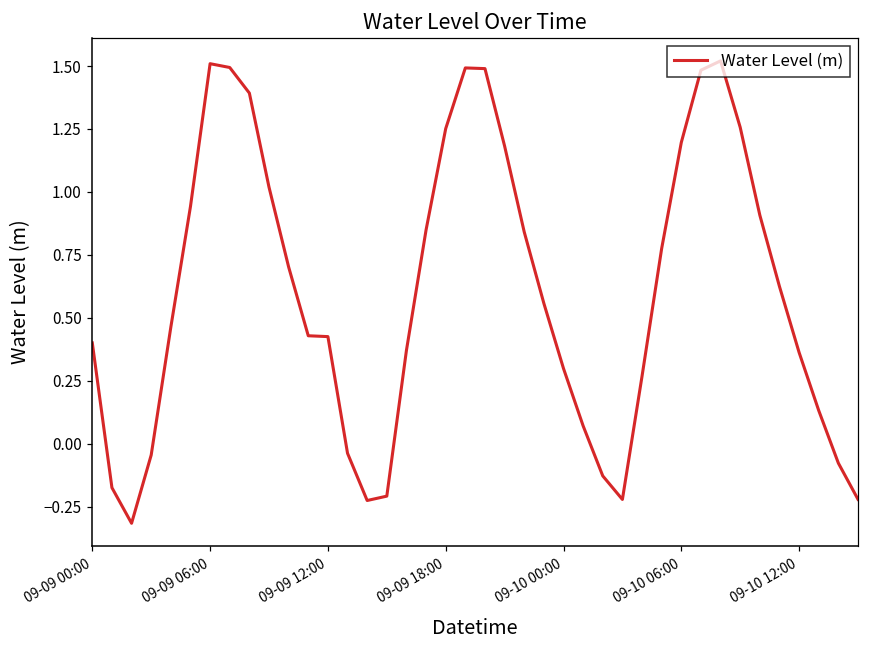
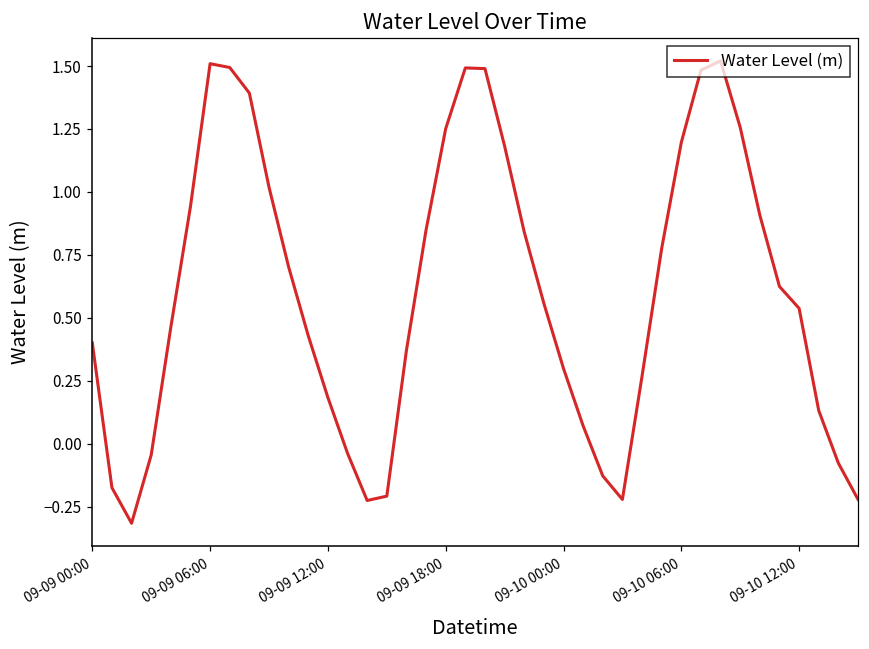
  {
    "09-09 00:00": 0.40,
    "09-09 06:00": 1.51,
-   "09-09 12:00": 0.43,
+   "09-09 12:00": 0.18,
    "09-09 18:00": 1.25,
    "09-10 00:00": 0.30,
    "09-10 06:00": 1.20,
-   "09-10 12:00": 0.36
+   "09-10 12:00": 0.54
  }
